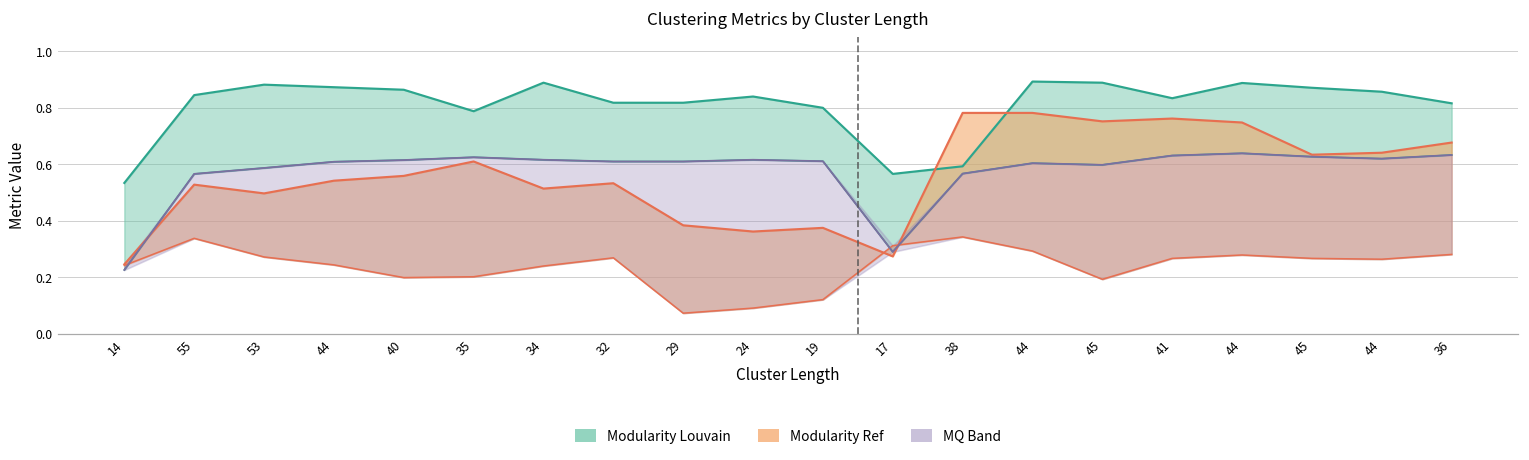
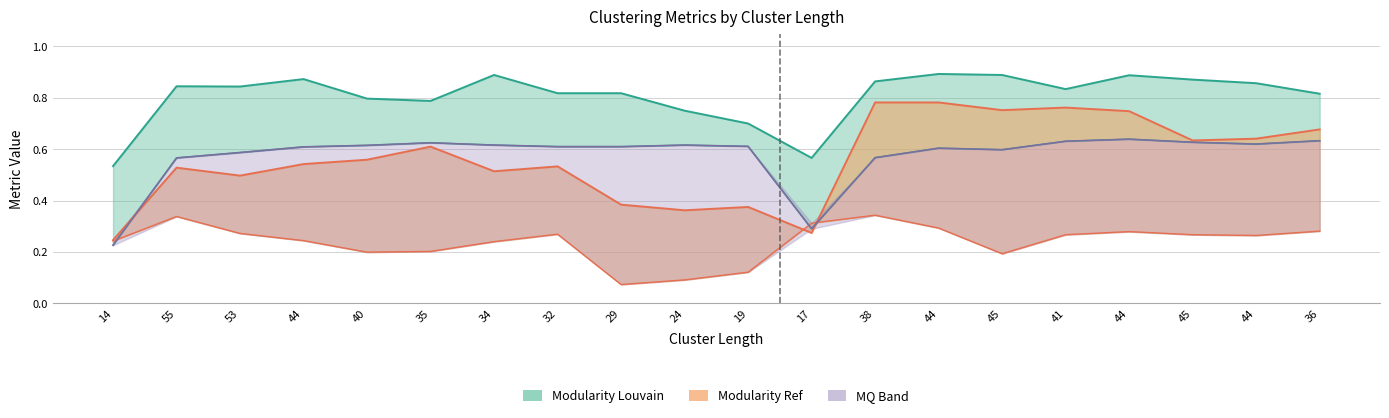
  {
    "Modularity Louvain": {
      "14": 0.53,
      "55": 0.85,
-     "53": 0.88,
-     "40": 0.86,
+     "53": 0.84,
+     "40": 0.80,
      "35": 0.79,
      "34": 0.89,
      "32": 0.82,
      "29": 0.82,
-     "24": 0.84,
-     "19": 0.8,
+     "24": 0.75,
+     "19": 0.7,
      "17": 0.57,
-     "38": 0.59,
+     "38": 0.86,
      "41": 0.83,
      "36": 0.82
    }
  }
